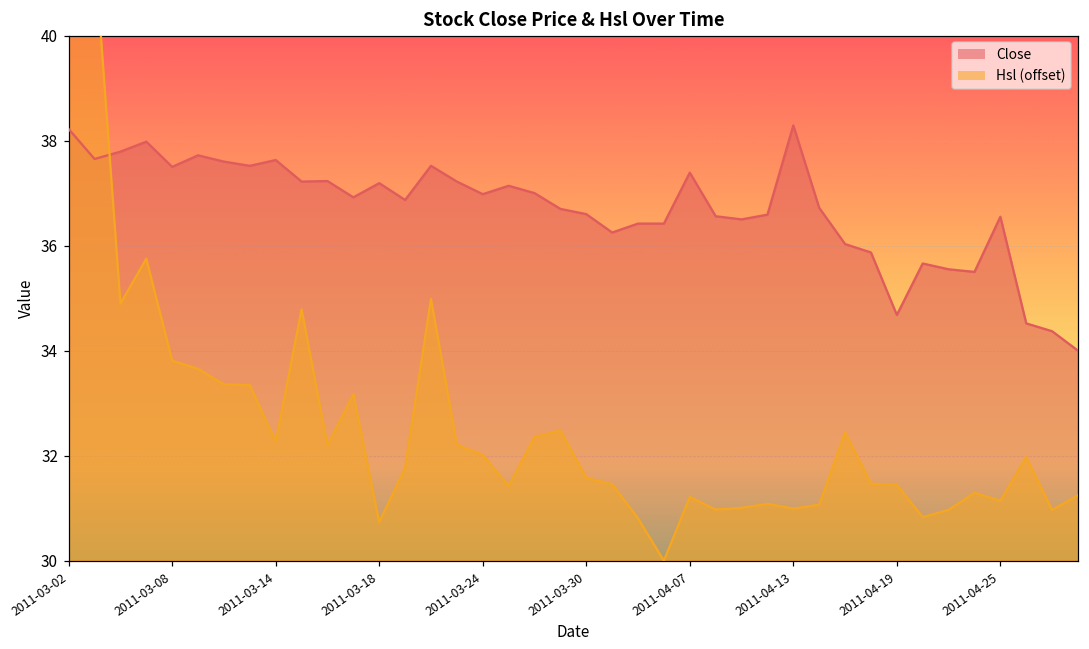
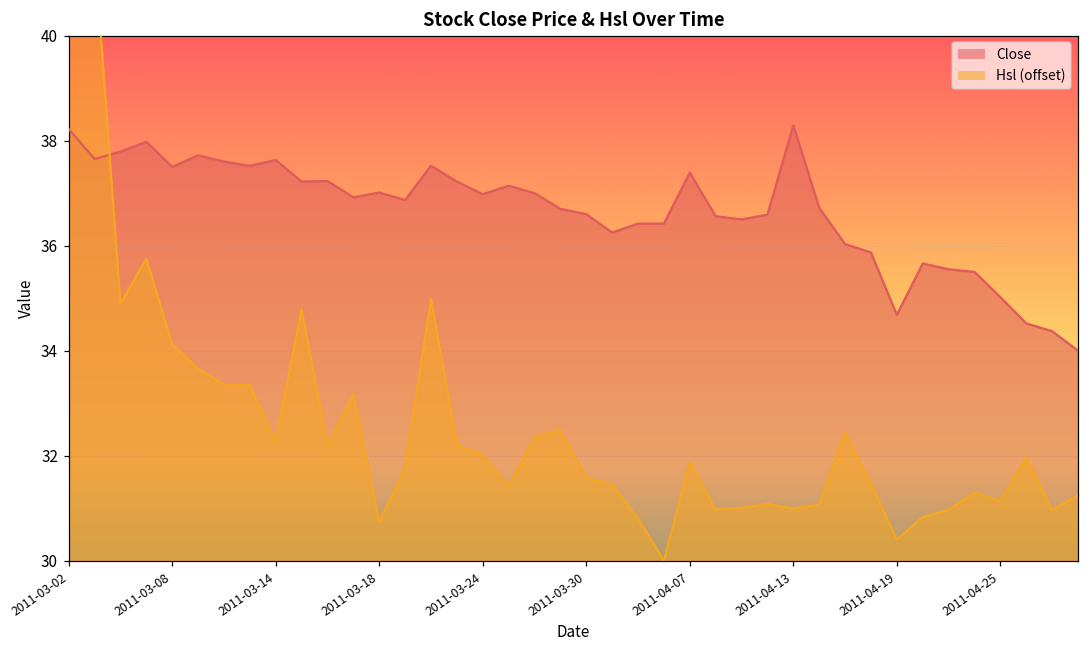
  {
    "Close": {
      "2011-03-02": 38.2,
      "2011-03-08": 37.5,
      "2011-03-14": 37.6,
-     "2011-03-18": 37.2,
+     "2011-03-18": 37.0,
      "2011-03-24": 37.0,
      "2011-03-30": 36.6,
      "2011-04-07": 37.4,
      "2011-04-13": 38.3,
      "2011-04-19": 34.7,
-     "2011-04-25": 36.6
+     "2011-04-25": 35.0
    },
    "Hsl (offset)": {
-     "2011-03-08": 33.8,
+     "2011-03-08": 34.1,
      "2011-03-14": 32.3,
      "2011-03-18": 30.7,
      "2011-03-24": 32.0,
      "2011-03-30": 31.6,
-     "2011-04-07": 31.2,
+     "2011-04-07": 31.9,
      "2011-04-13": 31.0,
-     "2011-04-19": 31.4,
+     "2011-04-19": 30.4,
      "2011-04-25": 31.1
    }
  }
